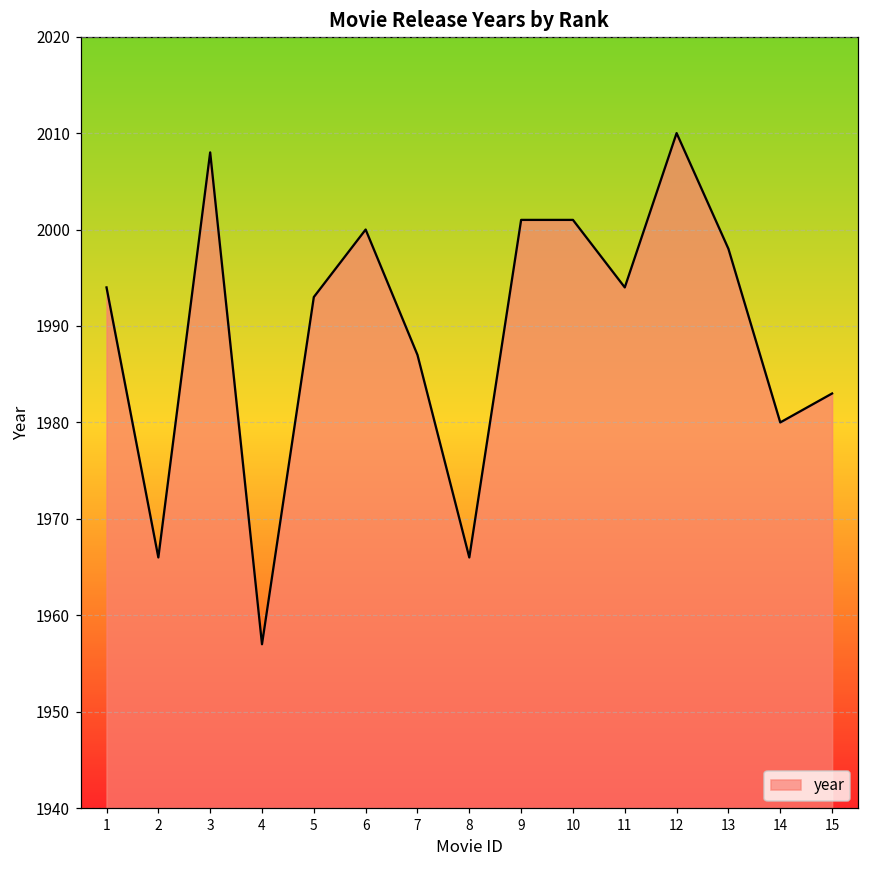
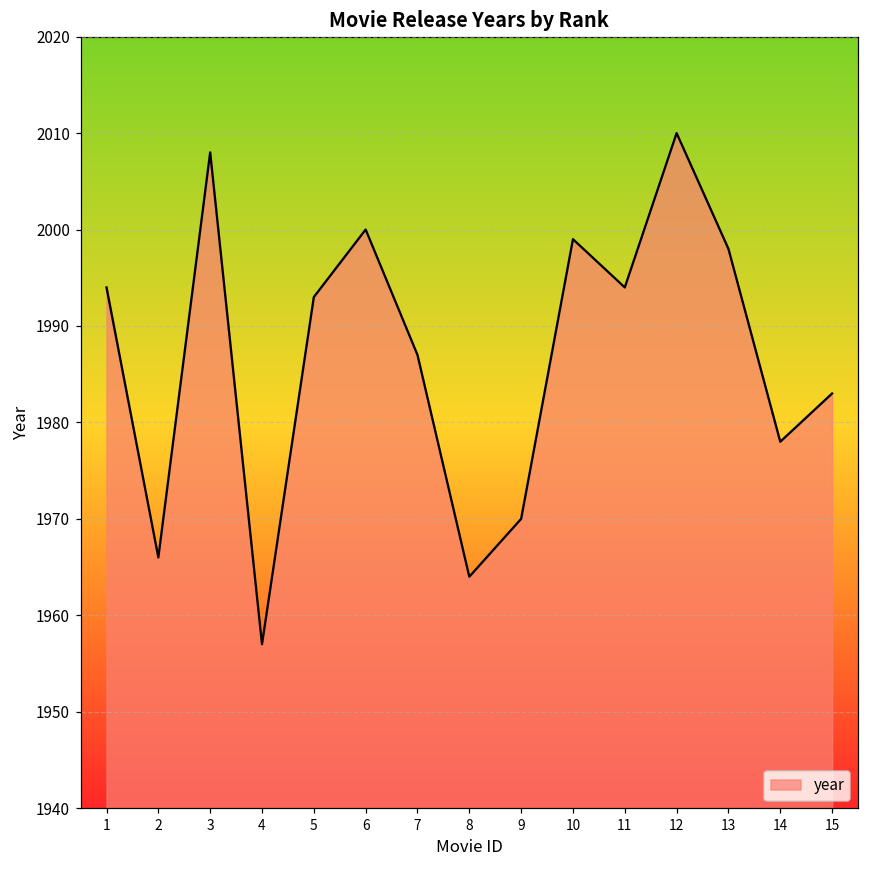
  {
    "1": 1994,
    "2": 1966,
    "3": 2008,
    "4": 1957,
    "5": 1993,
    "6": 2000,
    "7": 1987,
-   "8": 1966,
-   "9": 2001,
-   "10": 2001,
+   "8": 1964,
+   "9": 1970,
+   "10": 1999,
    "11": 1994,
    "12": 2010,
    "13": 1998,
-   "14": 1980,
+   "14": 1978,
    "15": 1983
  }
